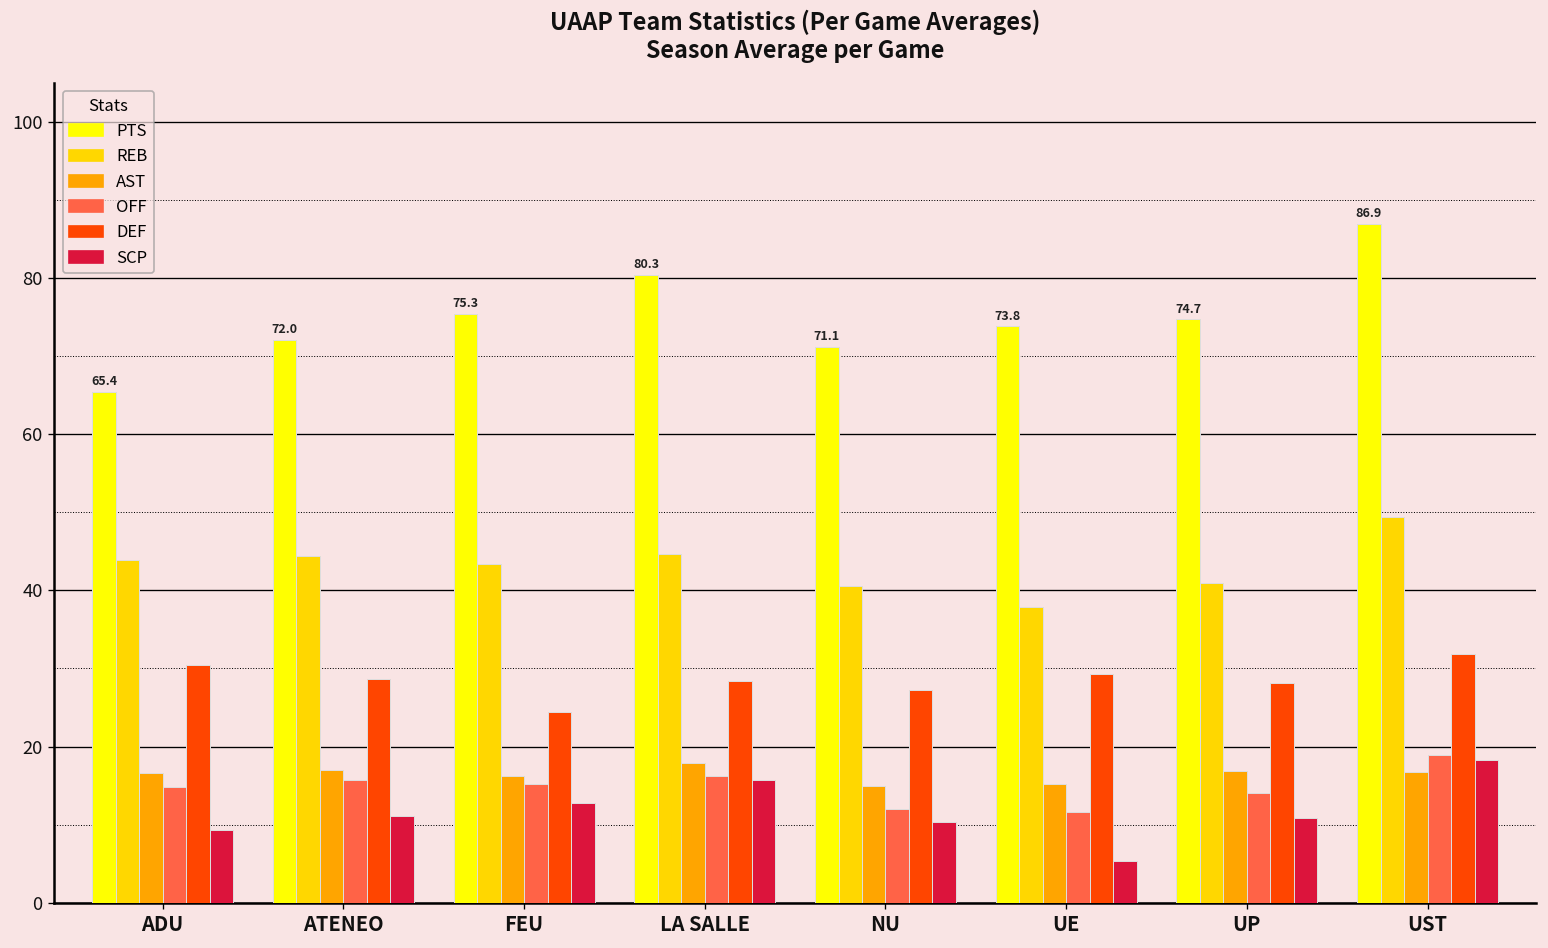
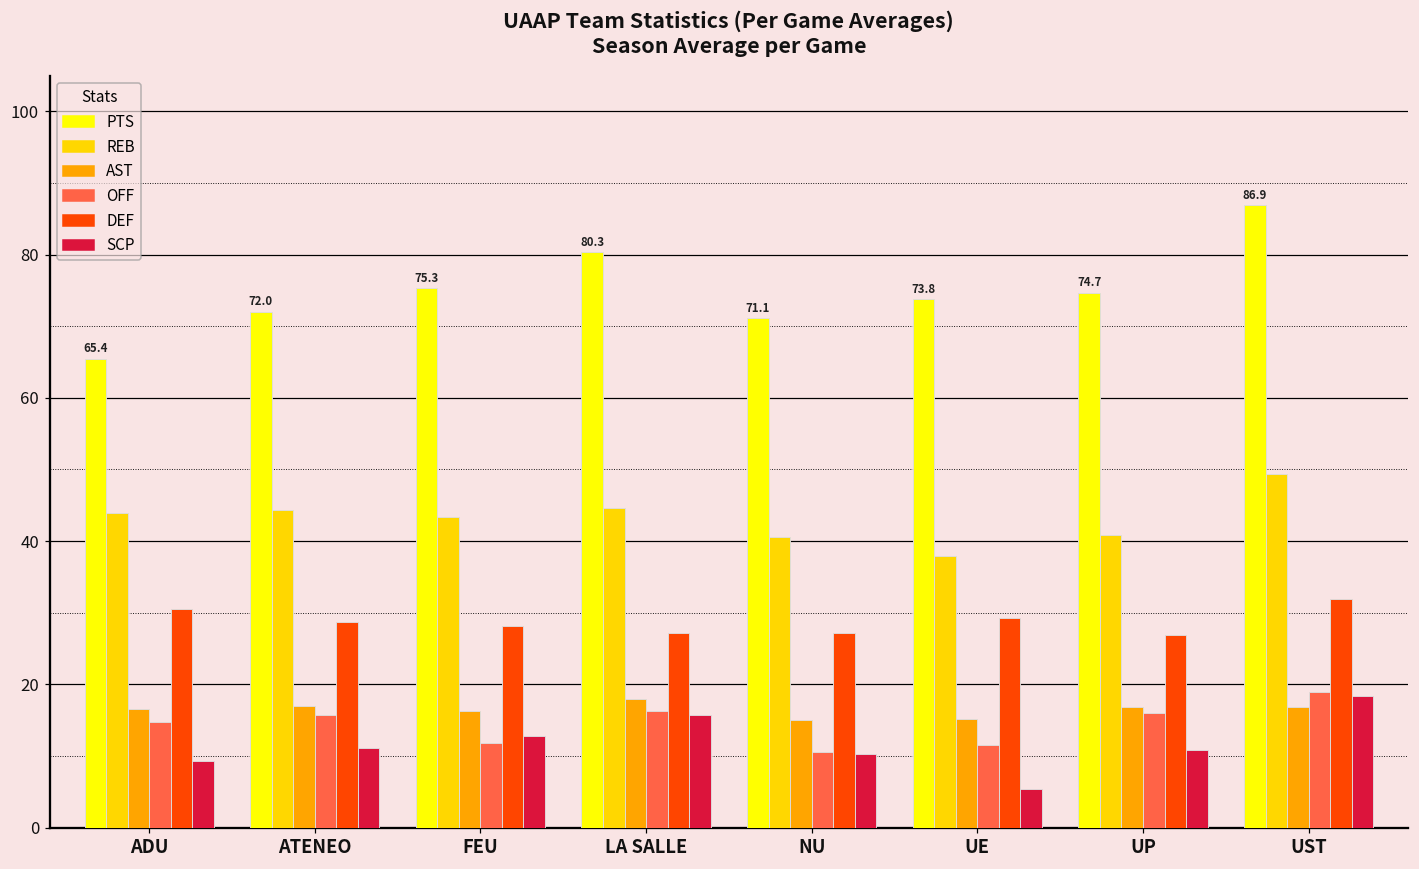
  {
    "OFF": {
      "ADU": 15,
      "ATENEO": 16,
-     "FEU": 15,
+     "FEU": 12,
      "LA SALLE": 16,
-     "NU": 12,
+     "NU": 11,
      "UE": 12,
-     "UP": 14,
+     "UP": 16,
      "UST": 19
    },
    "DEF": {
      "ADU": 30,
      "ATENEO": 29,
-     "FEU": 24,
-     "LA SALLE": 28,
+     "FEU": 28,
+     "LA SALLE": 27,
      "NU": 27,
      "UE": 29,
-     "UP": 28,
+     "UP": 27,
      "UST": 32
    },
    "SCP": {
      "ADU": 9,
      "ATENEO": 11,
      "FEU": 13,
      "LA SALLE": 16,
      "NU": 10,
      "UE": 5,
      "UP": 11,
      "UST": 18
    }
  }
